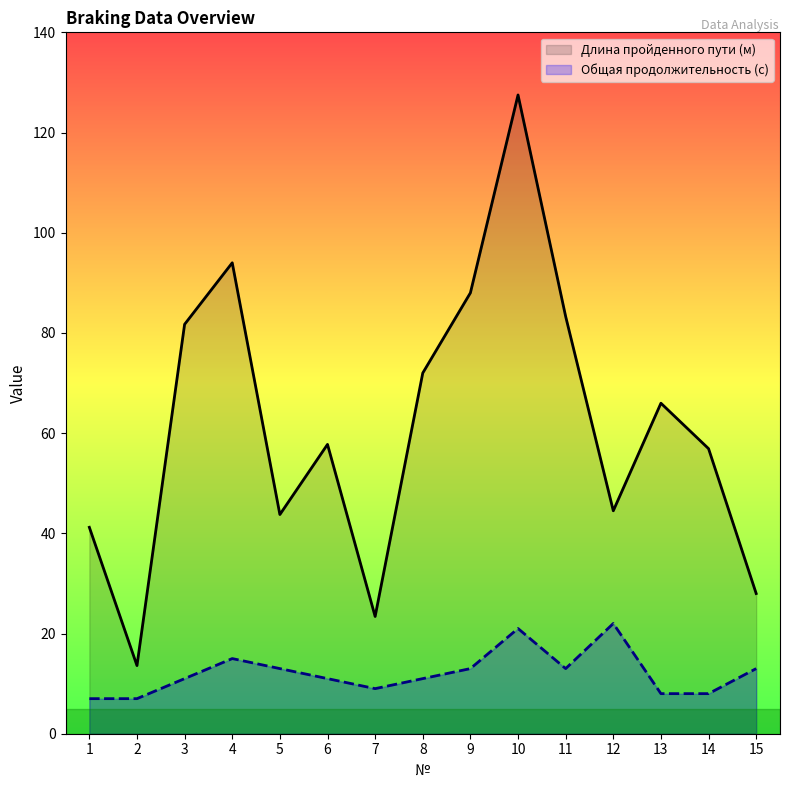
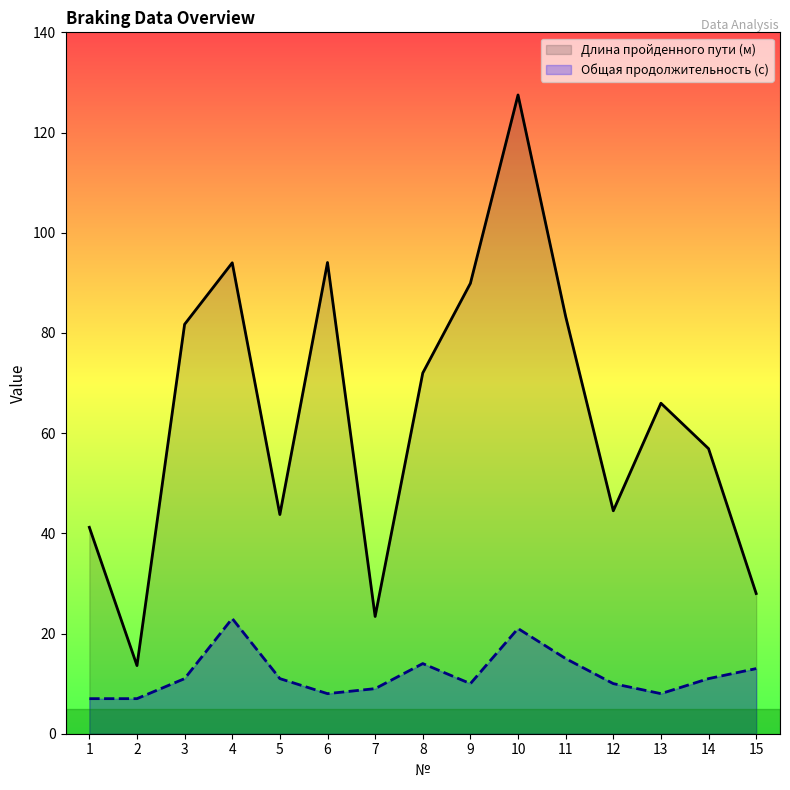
  {
    "Длина пройденного пути (м)": {
      "1": 41,
      "2": 14,
      "3": 82,
      "4": 94,
      "5": 44,
-     "6": 58,
+     "6": 94,
      "7": 23,
      "8": 72,
-     "9": 88,
+     "9": 90,
      "10": 128,
      "11": 83,
      "12": 45,
      "13": 66,
      "14": 57,
      "15": 28
    },
    "Общая продолжительность (с)": {
      "1": 7,
      "2": 7,
      "3": 11,
-     "4": 15,
-     "5": 13,
-     "6": 11,
+     "4": 23,
+     "5": 11,
+     "6": 8,
      "7": 9,
-     "8": 11,
-     "9": 13,
+     "8": 14,
+     "9": 10,
      "10": 21,
-     "11": 13,
-     "12": 22,
+     "11": 15,
+     "12": 10,
      "13": 8,
-     "14": 8,
+     "14": 11,
      "15": 13
    }
  }
